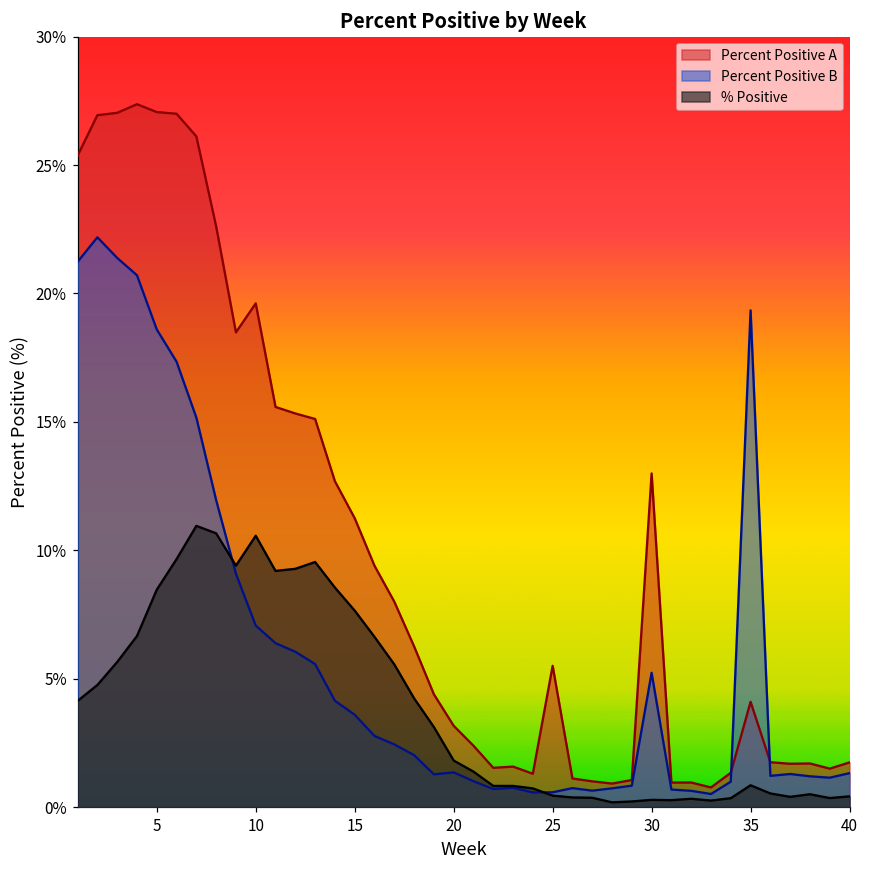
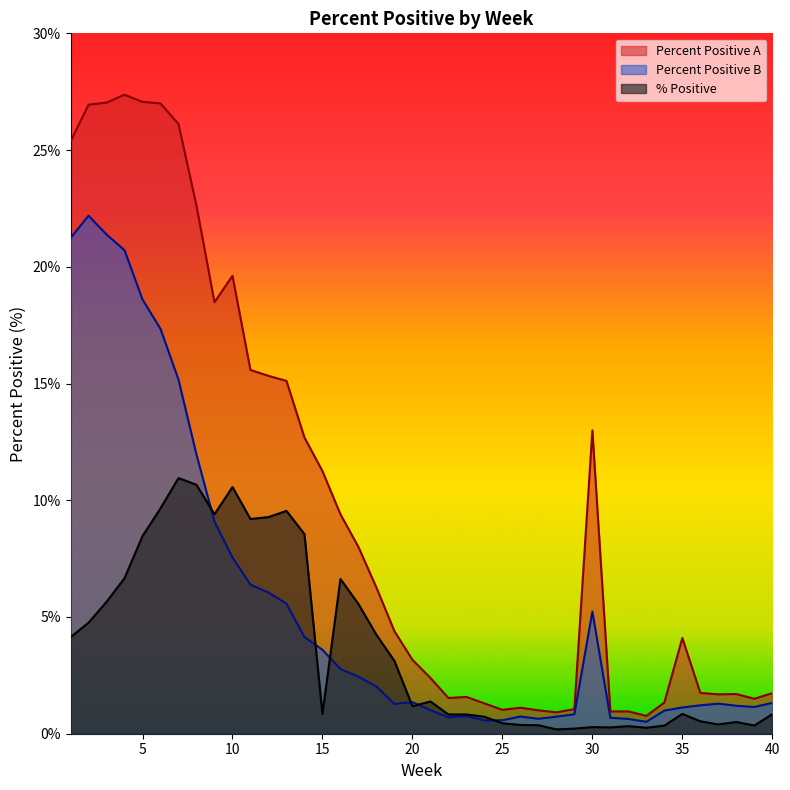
  {
    "Percent Positive A": {
      "5": "27.1%",
      "10": "19.6%",
      "15": "11.2%",
      "20": "3.2%",
-     "25": "5.5%",
+     "25": "1.0%",
      "30": "13.0%",
      "35": "4.1%",
      "40": "1.7%"
    },
    "Percent Positive B": {
      "5": "18.6%",
-     "10": "7.1%",
+     "10": "7.6%",
      "15": "3.6%",
      "20": "1.4%",
      "25": "0.6%",
      "30": "5.2%",
-     "35": "19.3%",
+     "35": "1.1%",
      "40": "1.3%"
    },
    "% Positive": {
      "5": "8.5%",
      "10": "10.6%",
-     "15": "7.7%",
-     "20": "1.8%",
+     "15": "0.8%",
+     "20": "1.2%",
      "25": "0.4%",
      "30": "0.3%",
      "35": "0.8%",
-     "40": "0.4%"
+     "40": "0.8%"
    }
  }
